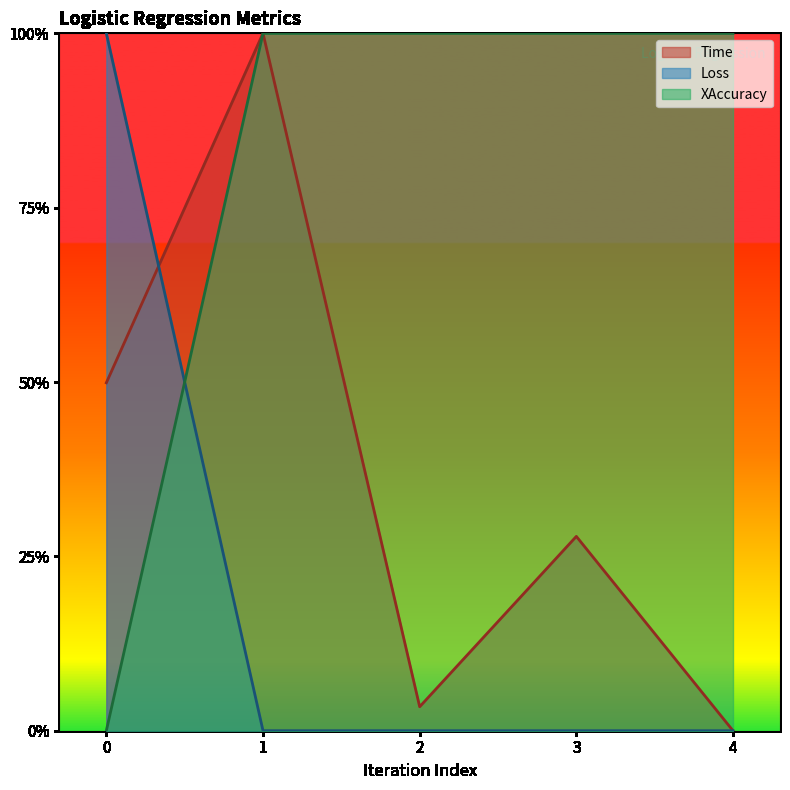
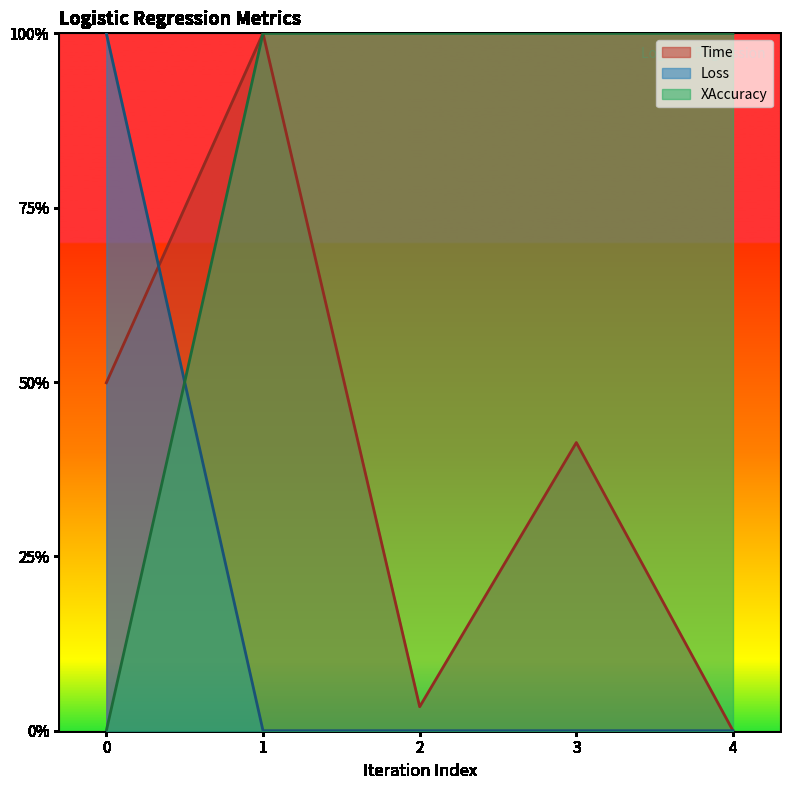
  {
    "Time": {
      "0": "50%",
      "2": "3%",
-     "3": "28%"
+     "3": "41%"
    },
    "Loss": {
      "0": "100%",
      "1": "0%",
      "2": "0%",
      "3": "0%"
    },
    "XAccuracy": {
      "0": "0%",
      "2": "100%",
      "3": "100%",
      "4": "100%"
    }
  }
